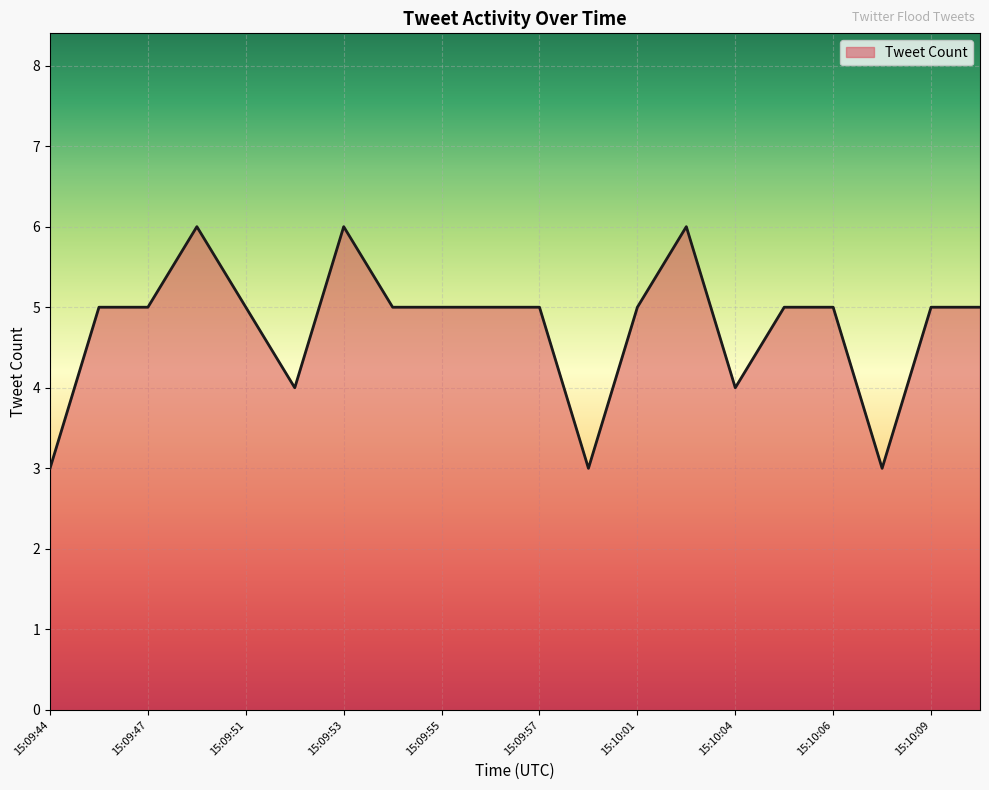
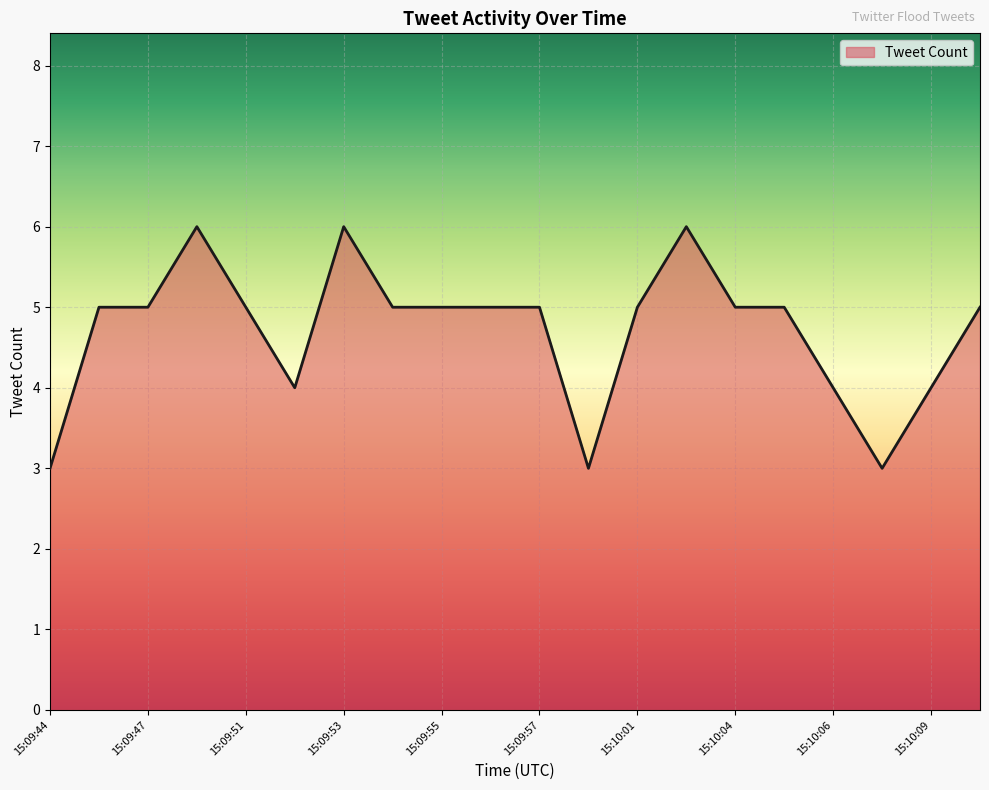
  {
    "15:09:44": 3,
    "15:09:47": 5,
    "15:09:51": 5,
    "15:09:53": 6,
    "15:09:55": 5,
    "15:09:57": 5,
    "15:10:01": 5,
-   "15:10:04": 4,
-   "15:10:06": 5,
-   "15:10:09": 5
+   "15:10:04": 5,
+   "15:10:06": 4,
+   "15:10:09": 4
  }
